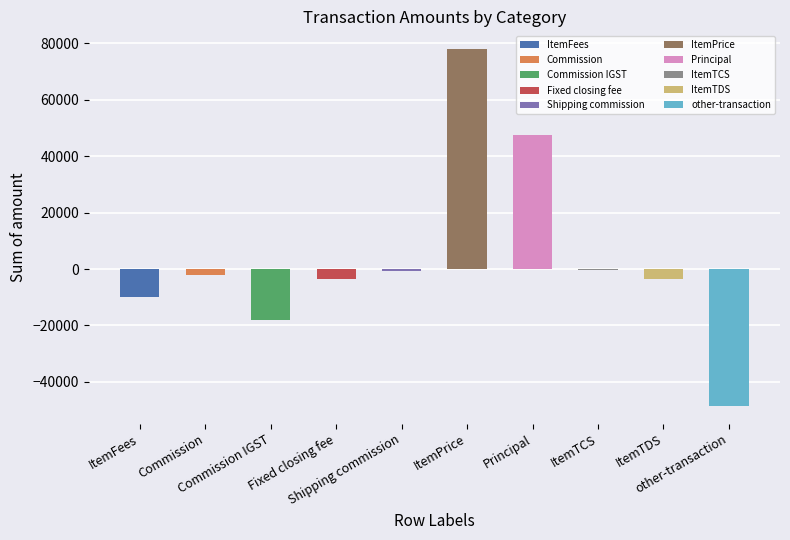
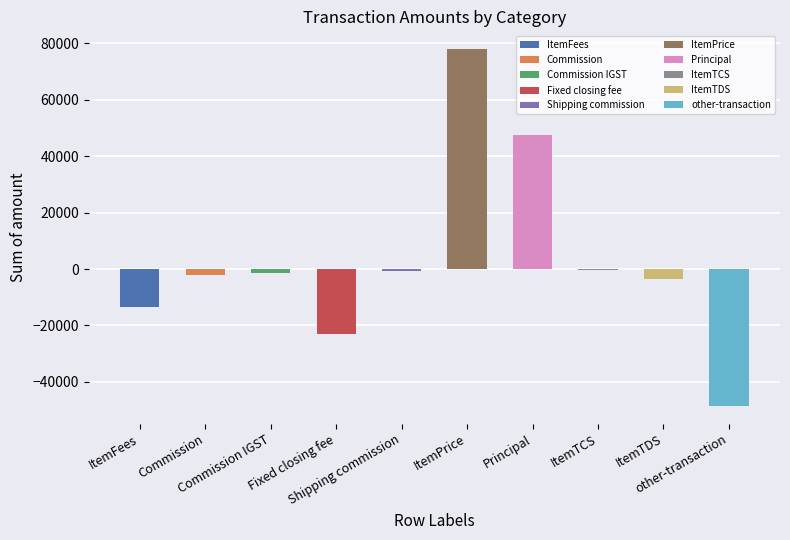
  {
-   "ItemFees": -10000,
+   "ItemFees": -14000,
    "Commission": -2000,
-   "Commission IGST": -18000,
-   "Fixed closing fee": -4000,
+   "Commission IGST": -1000,
+   "Fixed closing fee": -23000,
    "ItemPrice": 78000,
    "Principal": 47000,
    "ItemTDS": -3000,
    "other-transaction": -48000
  }
